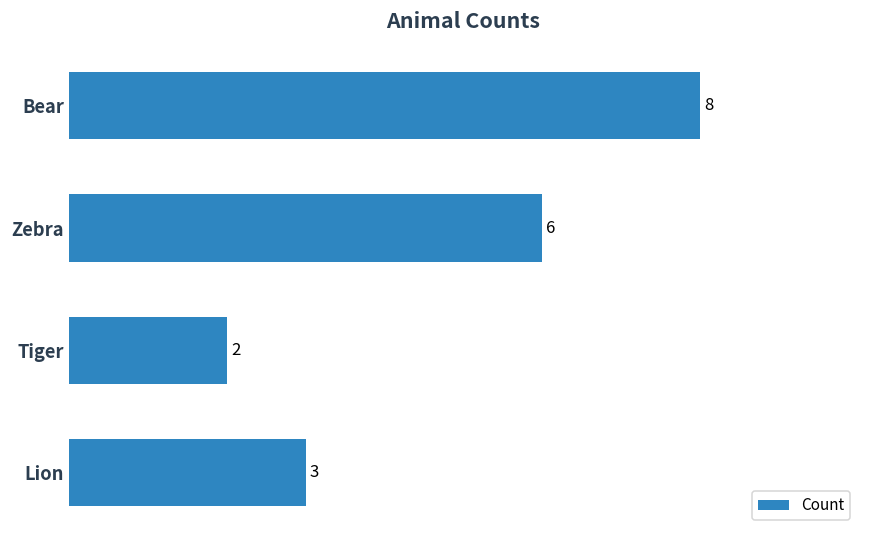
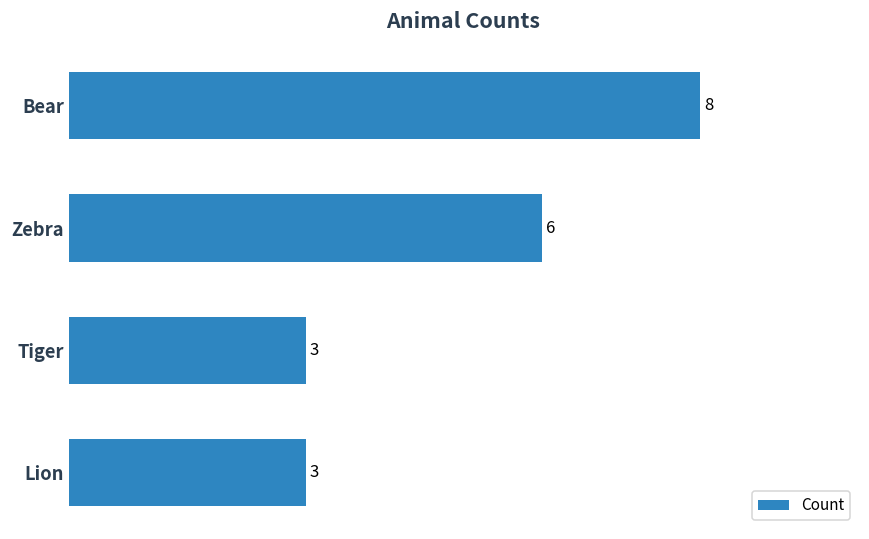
  {
    "Bear": 8,
    "Zebra": 6,
-   "Tiger": 2,
+   "Tiger": 3,
    "Lion": 3
  }
